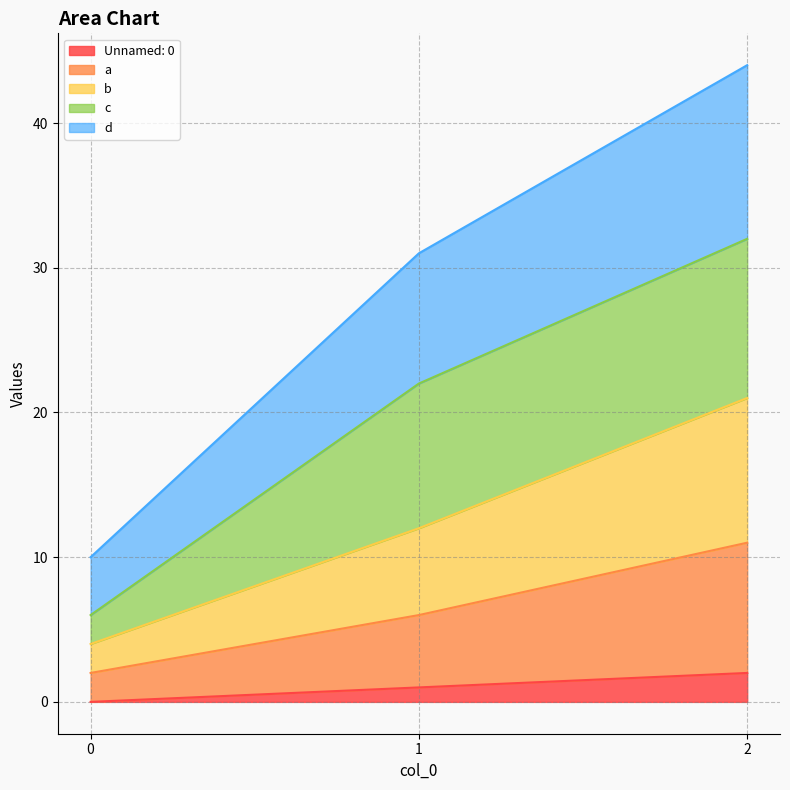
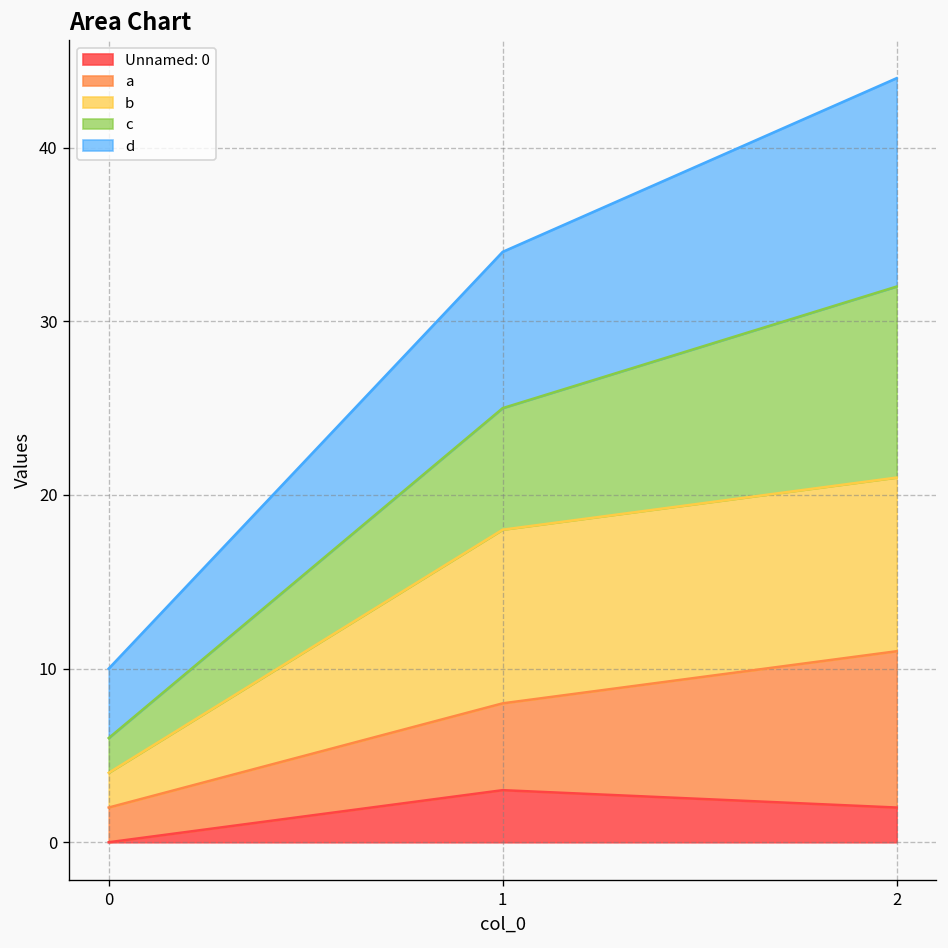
  {
    "Unnamed: 0": {
      "0": 0,
-     "1": 1,
+     "1": 3,
      "2": 2
    },
    "a": {
      "0": 2,
      "2": 11
    },
    "b": {
      "0": 2,
-     "1": 6,
+     "1": 10,
      "2": 10
    },
    "c": {
      "0": 2,
-     "1": 10,
+     "1": 7,
      "2": 11
    },
    "d": {
      "0": 4,
      "1": 9,
      "2": 12
    }
  }
